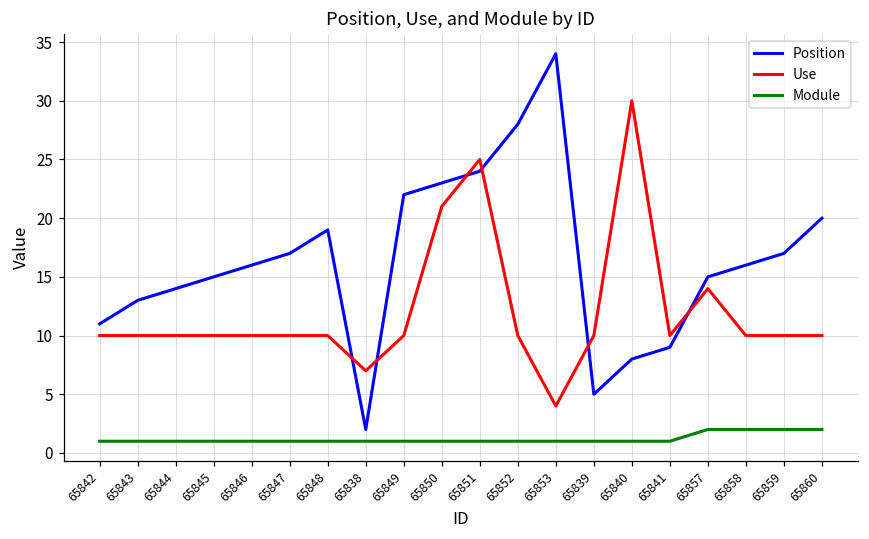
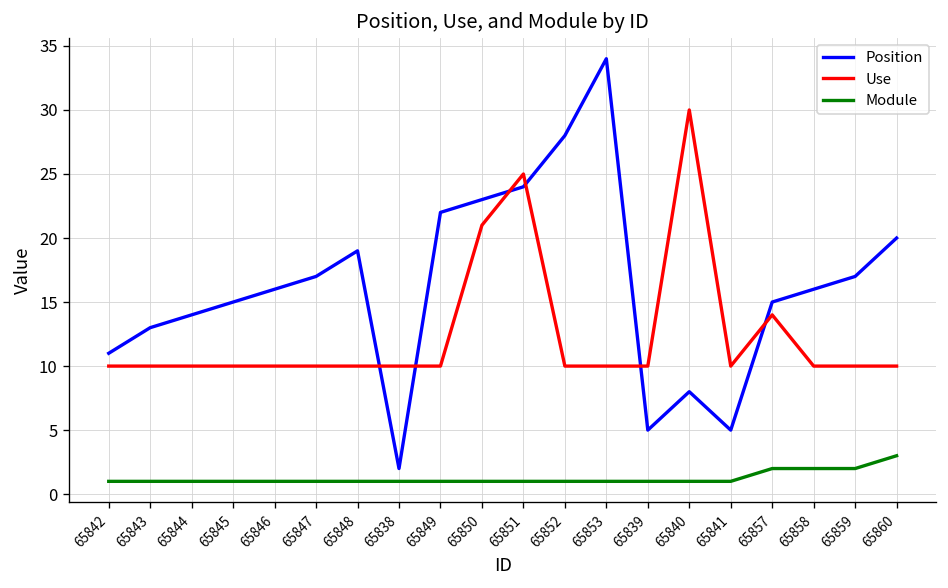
  {
    "Position": {
      "65842": 11,
      "65843": 13,
      "65844": 14,
      "65845": 15,
      "65846": 16,
      "65847": 17,
      "65848": 19,
      "65838": 2,
      "65849": 22,
      "65850": 23,
      "65851": 24,
      "65852": 28,
      "65853": 34,
      "65839": 5,
      "65840": 8,
-     "65841": 9,
+     "65841": 5,
      "65857": 15,
      "65858": 16,
      "65859": 17,
      "65860": 20
    },
    "Use": {
      "65842": 10,
      "65843": 10,
      "65844": 10,
      "65845": 10,
      "65846": 10,
      "65847": 10,
      "65848": 10,
-     "65838": 7,
+     "65838": 10,
      "65849": 10,
      "65850": 21,
      "65851": 25,
      "65852": 10,
-     "65853": 4,
+     "65853": 10,
      "65839": 10,
      "65840": 30,
      "65841": 10,
      "65857": 14,
      "65858": 10,
      "65859": 10,
      "65860": 10
    },
    "Module": {
      "65842": 1,
      "65843": 1,
      "65844": 1,
      "65845": 1,
      "65846": 1,
      "65847": 1,
      "65848": 1,
      "65838": 1,
      "65849": 1,
      "65850": 1,
      "65851": 1,
      "65852": 1,
      "65853": 1,
      "65839": 1,
      "65840": 1,
      "65841": 1,
      "65857": 2,
      "65858": 2,
      "65859": 2,
-     "65860": 2
+     "65860": 3
    }
  }
